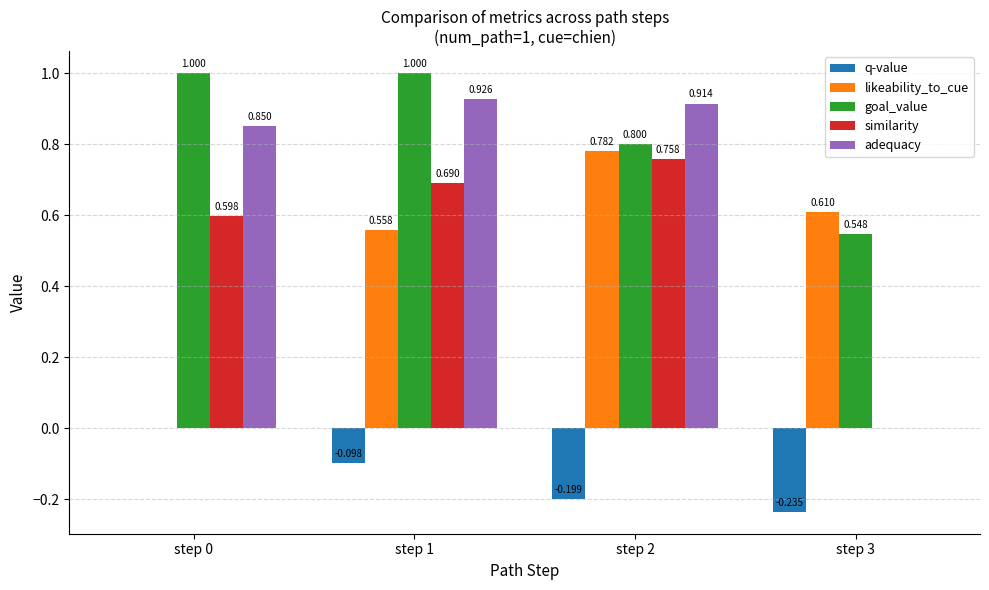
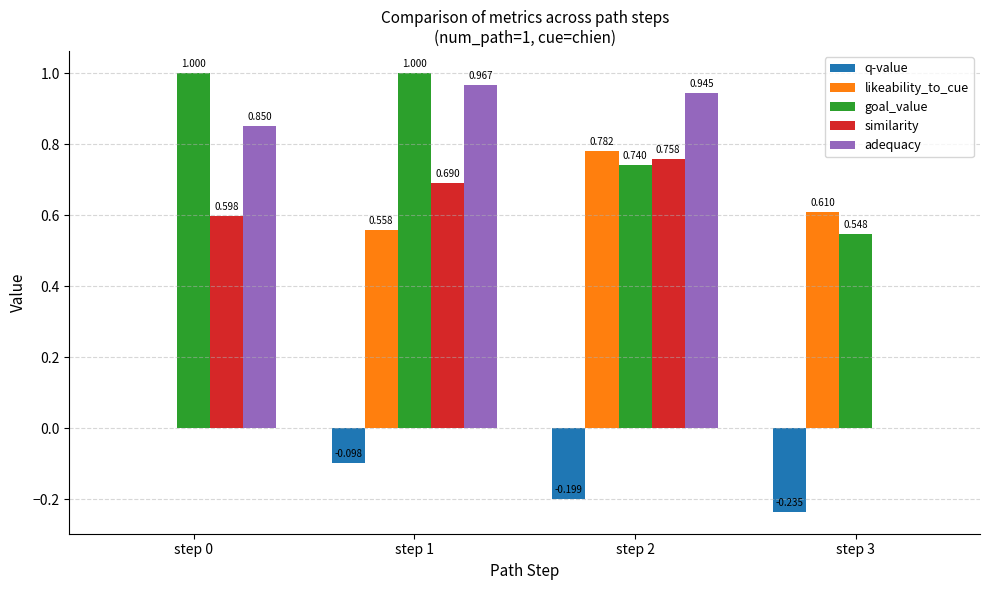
  {
    "q-value": {
      "step 1": -0.098,
      "step 2": -0.199,
      "step 3": -0.235
    },
    "likeability_to_cue": {
      "step 1": 0.558,
      "step 2": 0.782,
      "step 3": 0.610
    },
    "goal_value": {
      "step 0": 1.000,
      "step 1": 1.000,
-     "step 2": 0.800,
+     "step 2": 0.740,
      "step 3": 0.548
    },
    "similarity": {
      "step 0": 0.598,
      "step 1": 0.690,
      "step 2": 0.758
    },
    "adequacy": {
      "step 0": 0.850,
-     "step 1": 0.926,
-     "step 2": 0.914
+     "step 1": 0.967,
+     "step 2": 0.945
    }
  }
